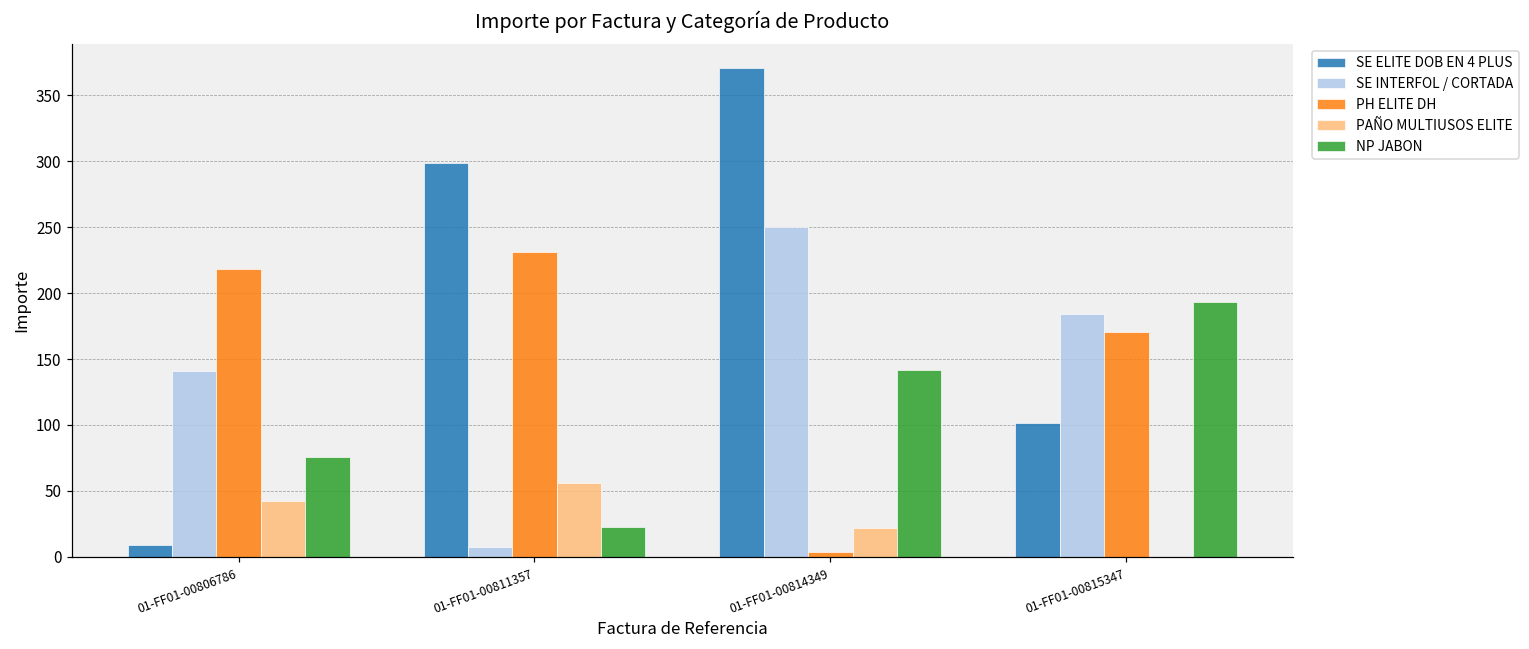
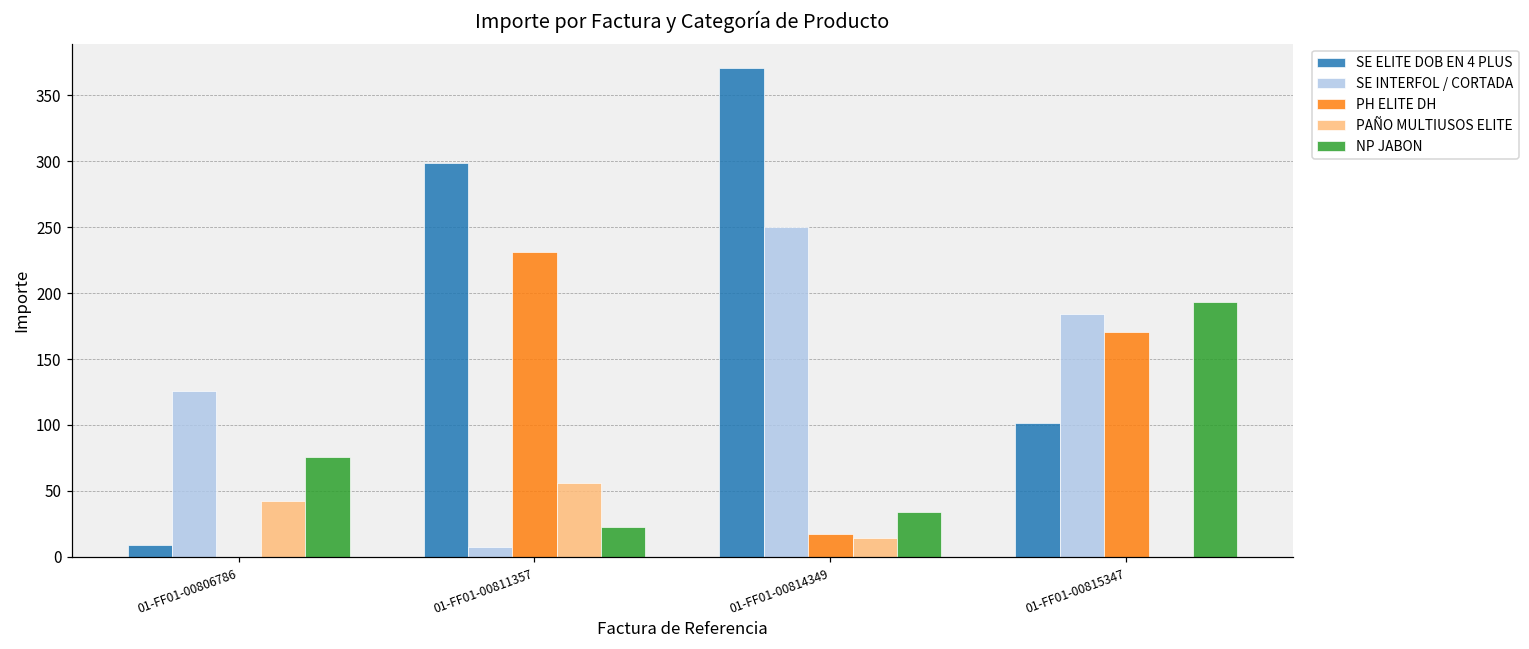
  {
    "SE ELITE DOB EN 4 PLUS": {
      "01-FF01-00806786": 9,
      "01-FF01-00811357": 299,
      "01-FF01-00814349": 371,
      "01-FF01-00815347": 101
    },
    "SE INTERFOL / CORTADA": {
-     "01-FF01-00806786": 141,
+     "01-FF01-00806786": 126,
      "01-FF01-00811357": 8,
      "01-FF01-00814349": 250,
      "01-FF01-00815347": 184
    },
    "PH ELITE DH": {
-     "01-FF01-00806786": 218,
+     "01-FF01-00806786": 0,
      "01-FF01-00811357": 231,
-     "01-FF01-00814349": 4,
+     "01-FF01-00814349": 17,
      "01-FF01-00815347": 171
    },
    "PAÑO MULTIUSOS ELITE": {
      "01-FF01-00806786": 43,
      "01-FF01-00811357": 56,
-     "01-FF01-00814349": 22,
+     "01-FF01-00814349": 14,
      "01-FF01-00815347": 0
    },
    "NP JABON": {
      "01-FF01-00806786": 75,
      "01-FF01-00811357": 23,
-     "01-FF01-00814349": 142,
+     "01-FF01-00814349": 34,
      "01-FF01-00815347": 193
    }
  }
